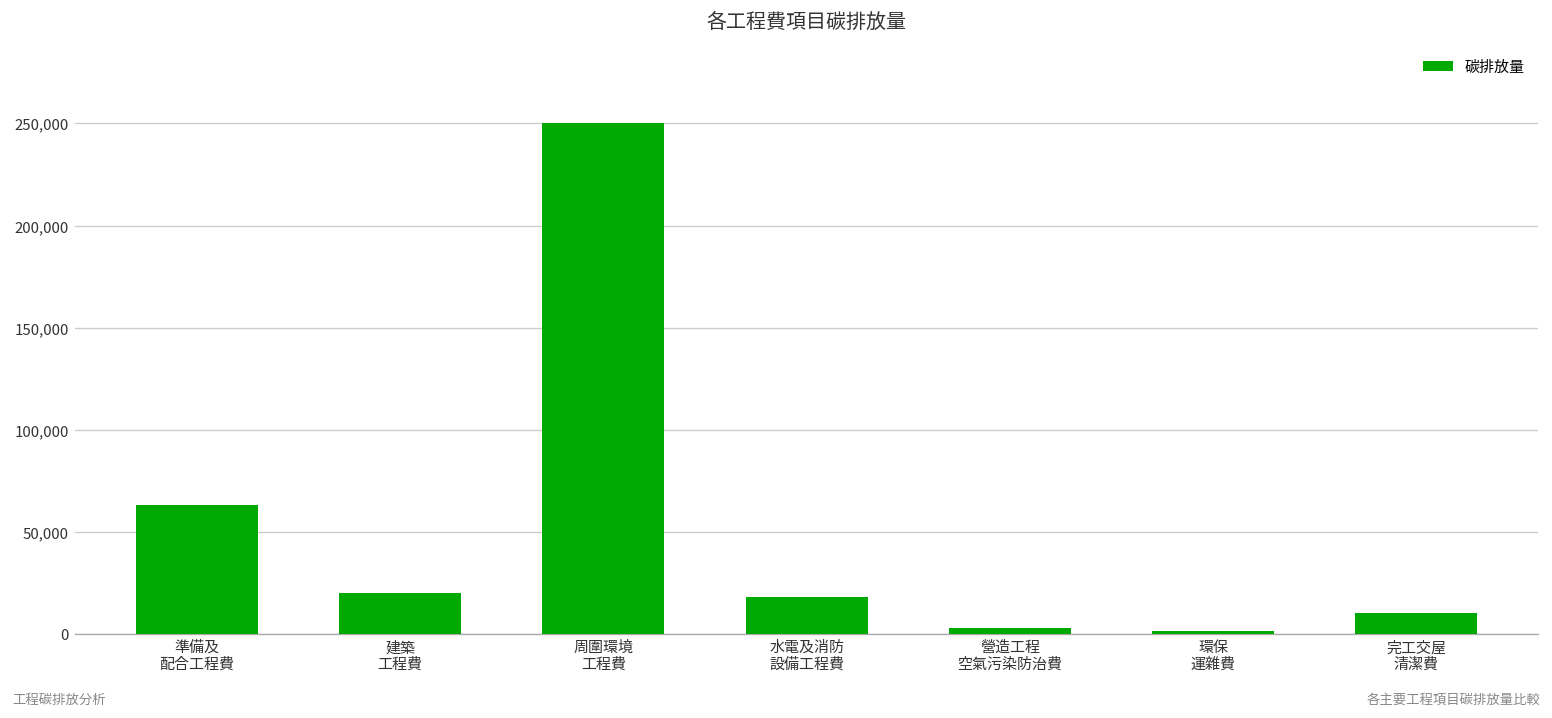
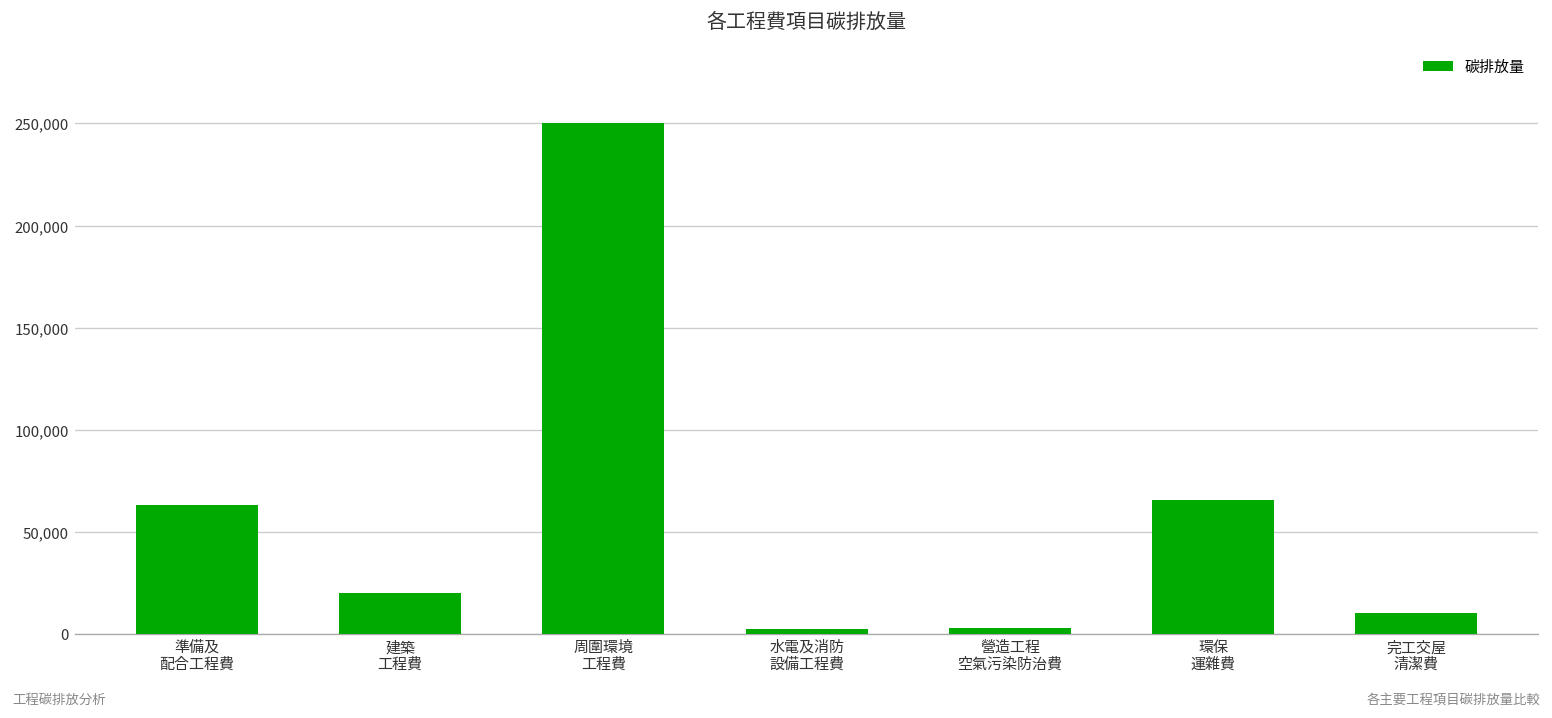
  {
    "準備及 配合工程費": "63,000",
    "建築 工程費": "20,000",
    "周圍環境 工程費": "250,000",
-   "水電及消防 設備工程費": "18,000",
+   "水電及消防 設備工程費": "3,000",
    "營造工程 空氣污染防治費": "3,000",
-   "環保 運雜費": "2,000",
+   "環保 運雜費": "66,000",
    "完工交屋 清潔費": "10,000"
  }
